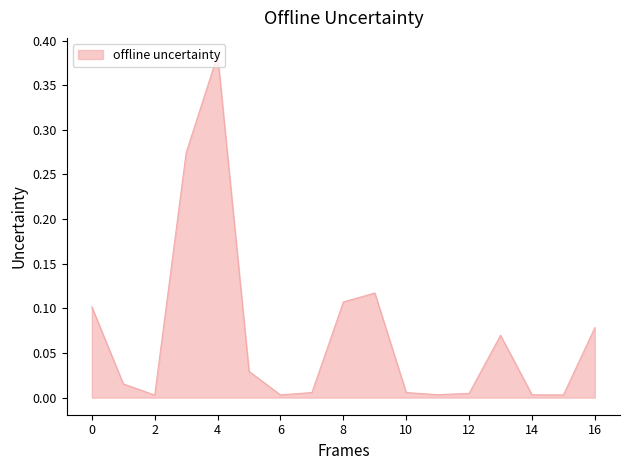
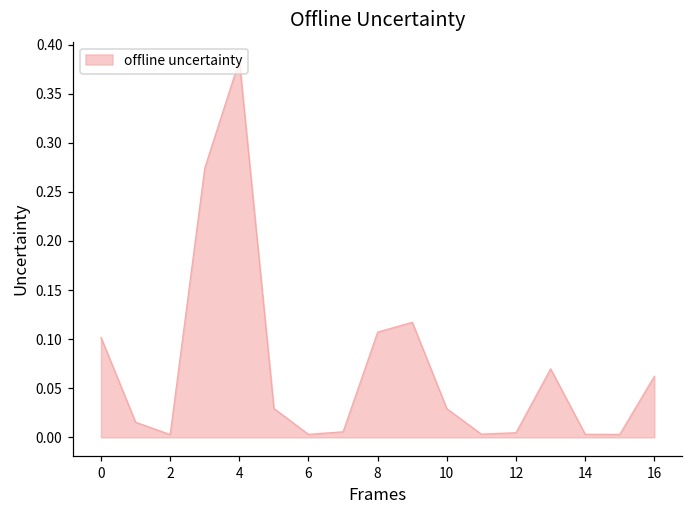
  {
    "0": 0.10,
    "2": 0.00,
    "6": 0.00,
    "8": 0.11,
-   "10": 0.01,
+   "10": 0.03,
    "12": 0.00,
    "14": 0.00,
-   "16": 0.08
+   "16": 0.06
  }
